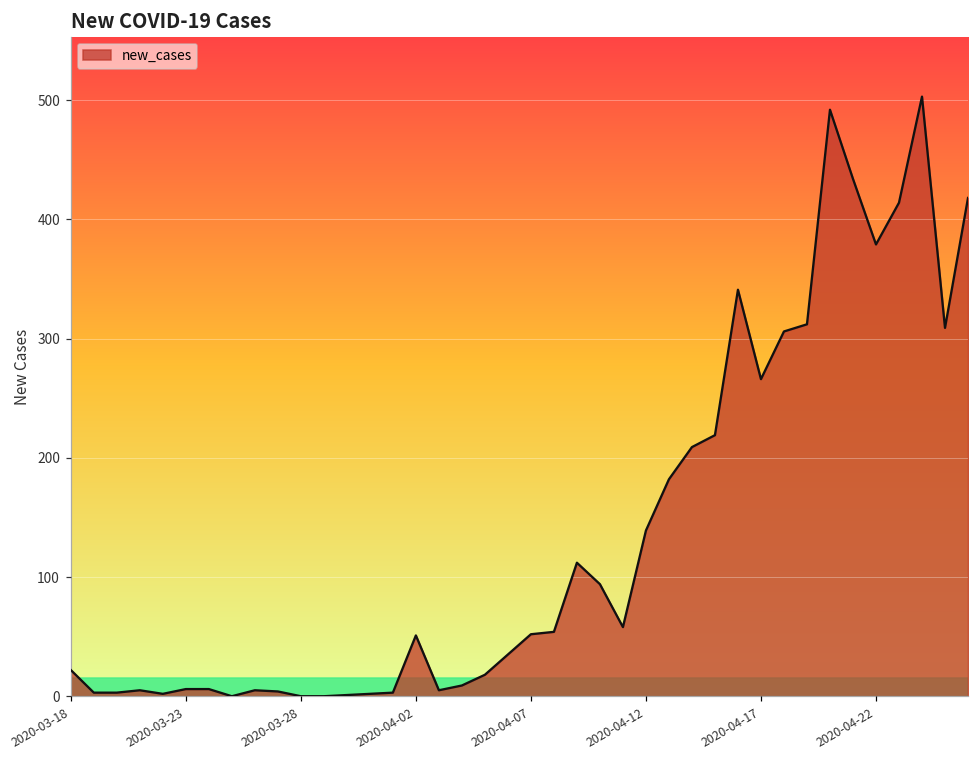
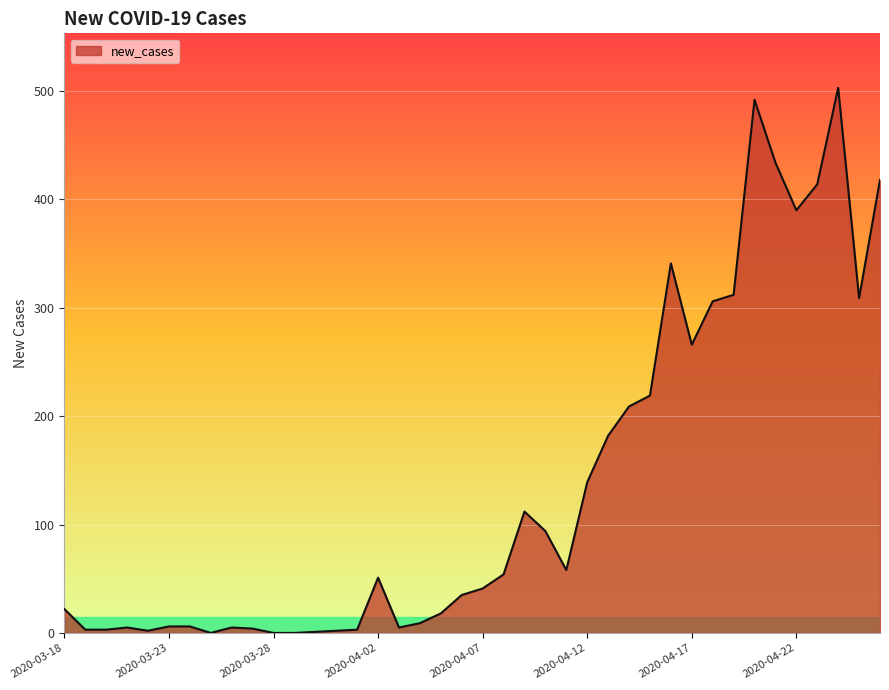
  {
    "2020-03-18": 22,
    "2020-04-02": 51,
-   "2020-04-07": 52,
+   "2020-04-07": 41,
    "2020-04-12": 139,
    "2020-04-17": 266,
-   "2020-04-22": 379
+   "2020-04-22": 390
  }
